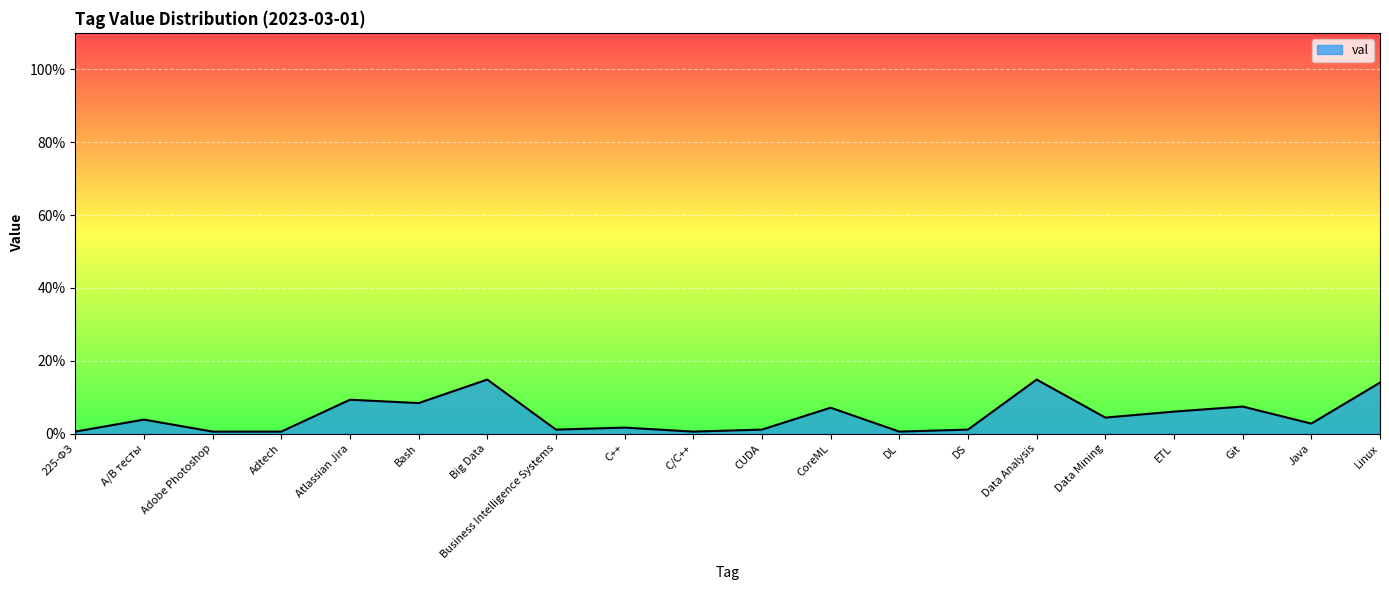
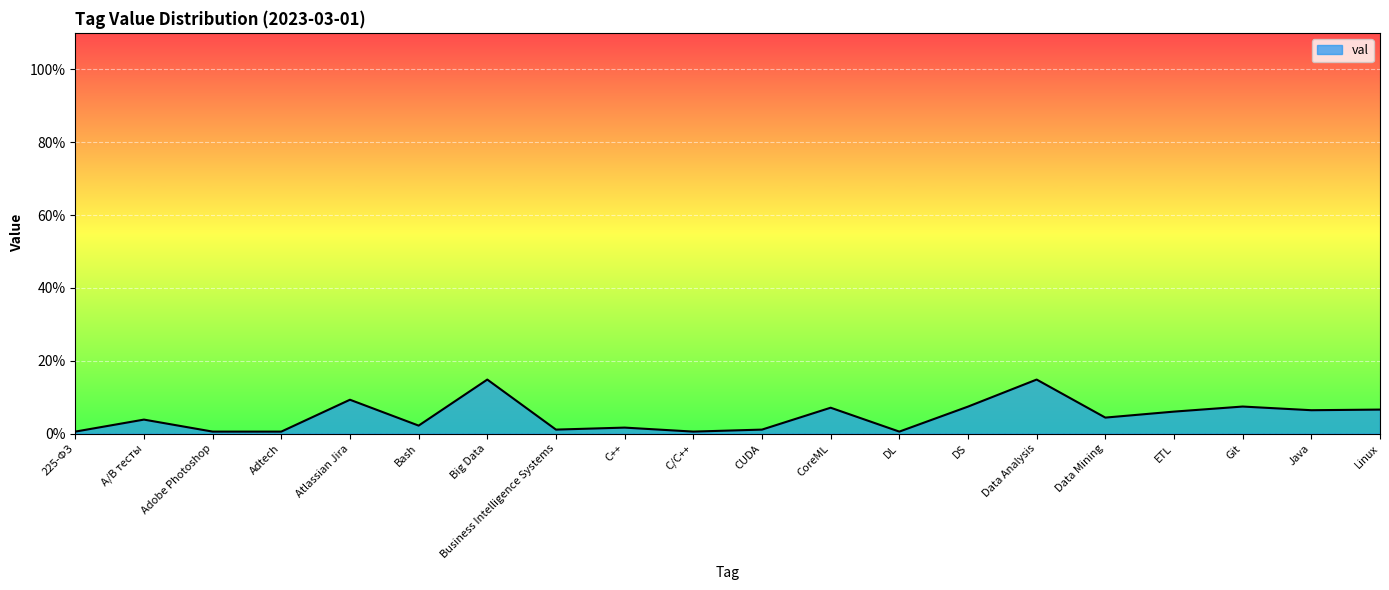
  {
    "225-ФЗ": "1%",
    "A/B тесты": "4%",
    "Adobe Photoshop": "1%",
    "Adtech": "1%",
    "Atlassian Jira": "9%",
-   "Bash": "8%",
+   "Bash": "2%",
    "Big Data": "15%",
    "Business Intelligence Systems": "1%",
    "C++": "2%",
    "C/C++": "1%",
    "CUDA": "1%",
    "CoreML": "7%",
    "DL": "1%",
-   "DS": "1%",
+   "DS": "7%",
    "Data Analysis": "15%",
    "Data Mining": "4%",
    "ETL": "6%",
    "Git": "7%",
-   "Java": "3%",
-   "Linux": "14%"
+   "Java": "6%",
+   "Linux": "7%"
  }
